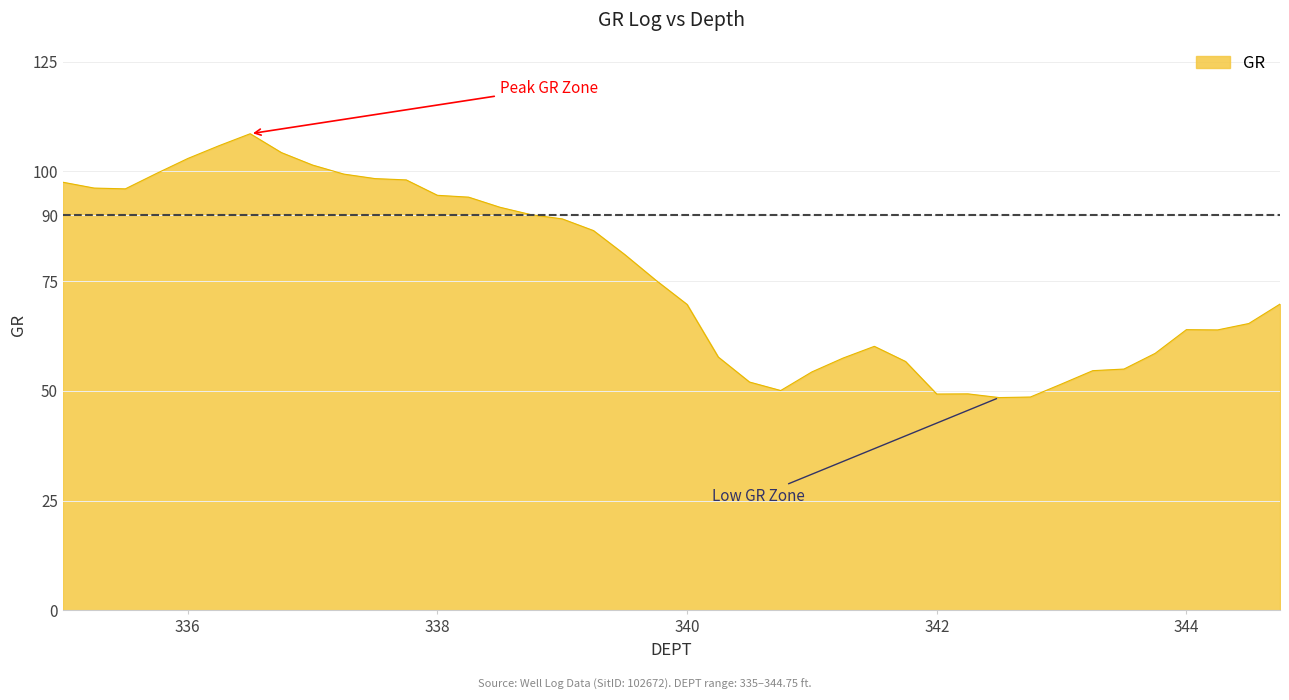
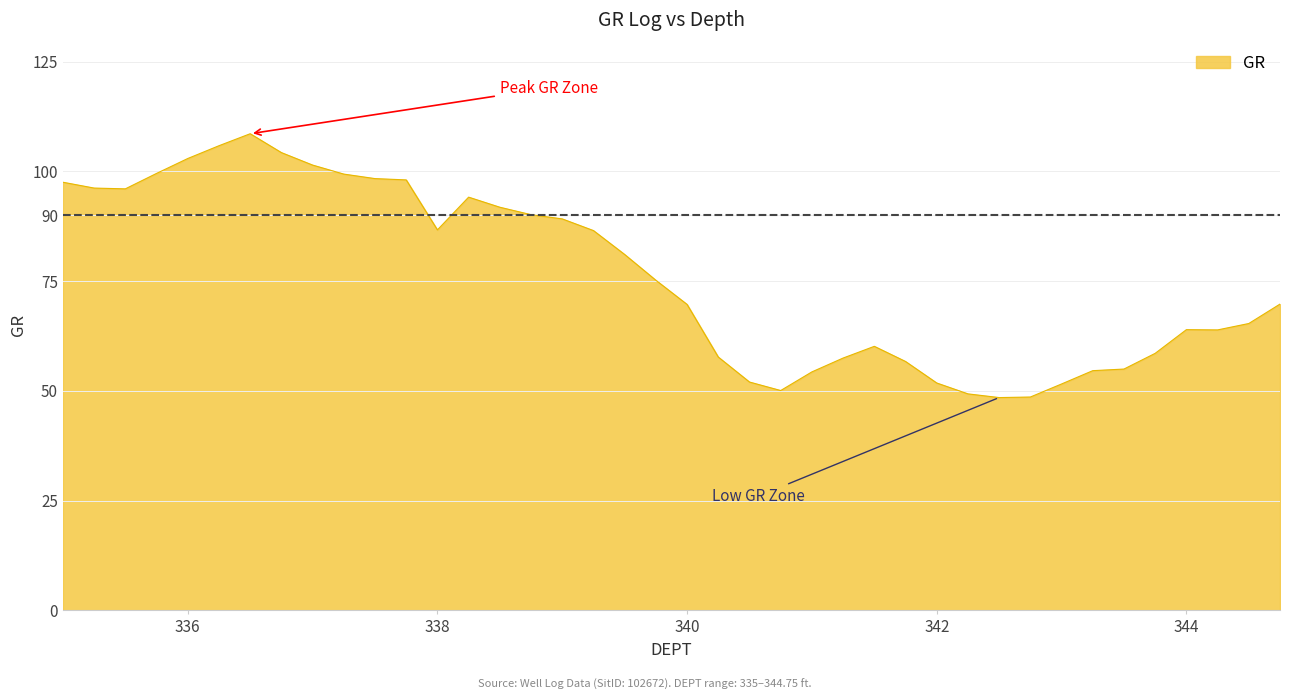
  {
    "336": 103,
-   "338": 95,
+   "338": 87,
    "340": 70,
-   "342": 49,
+   "342": 52,
    "344": 64
  }
